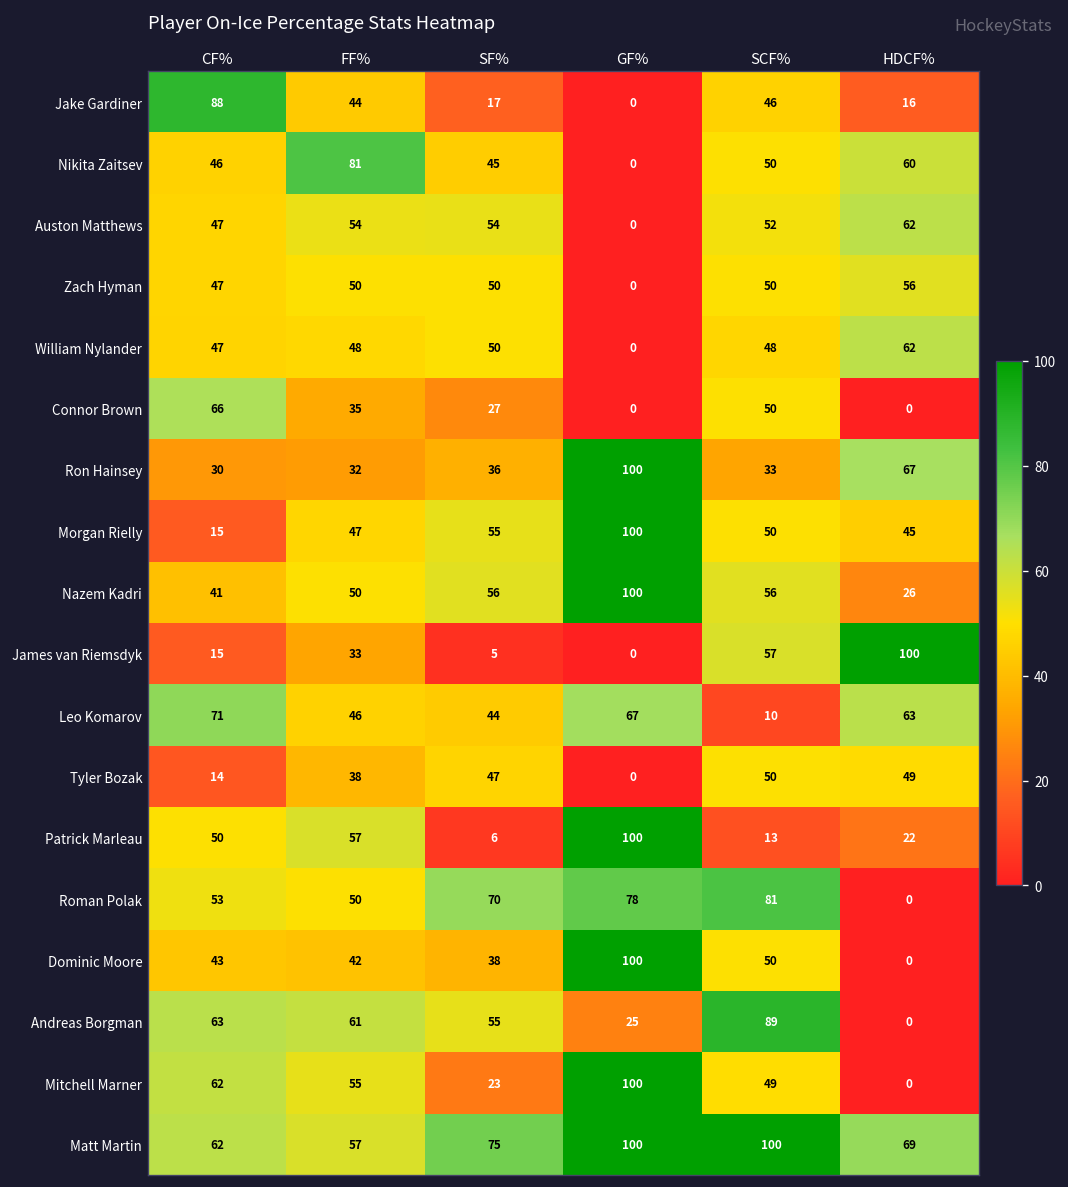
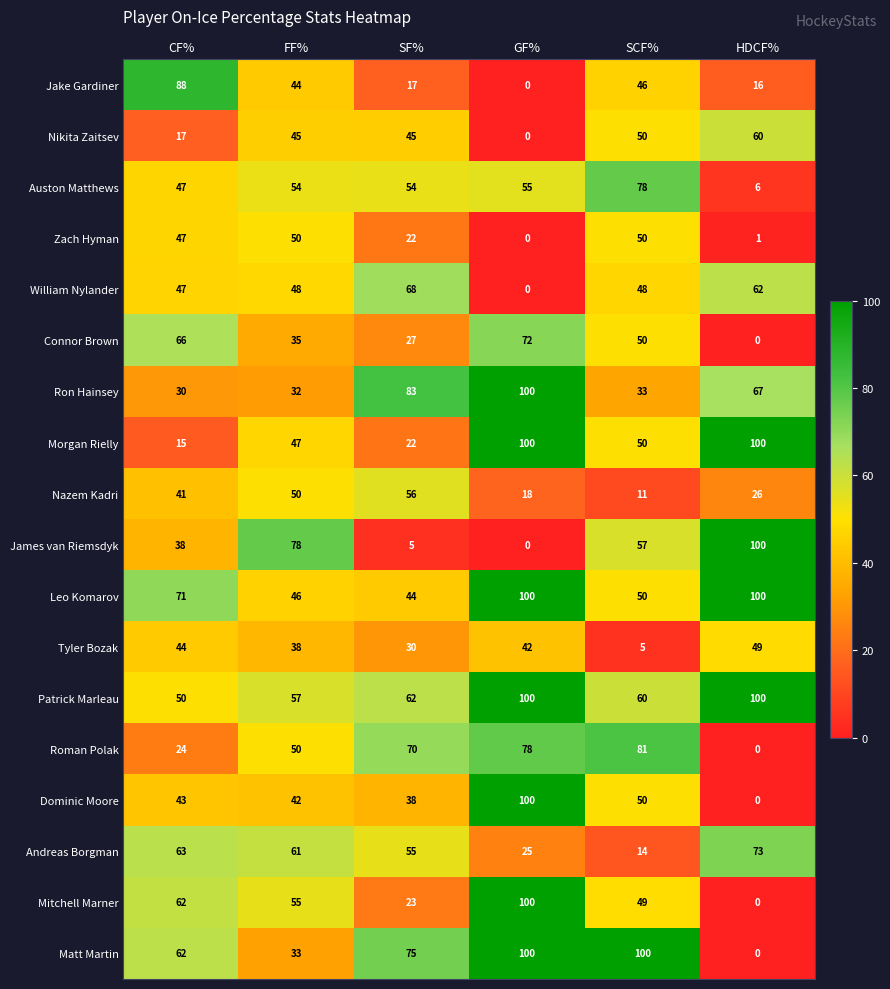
  {
    "Jake Gardiner": {
      "CF%": 88,
      "FF%": 44,
      "SF%": 17,
      "GF%": 0,
      "SCF%": 46,
      "HDCF%": 16
    },
    "Nikita Zaitsev": {
-     "CF%": 46,
-     "FF%": 81,
+     "CF%": 17,
+     "FF%": 45,
      "SF%": 45,
      "GF%": 0,
      "SCF%": 50,
      "HDCF%": 60
    },
    "Auston Matthews": {
      "CF%": 47,
      "FF%": 54,
      "SF%": 54,
-     "GF%": 0,
-     "SCF%": 52,
-     "HDCF%": 62
+     "GF%": 55,
+     "SCF%": 78,
+     "HDCF%": 6
    },
    "Zach Hyman": {
      "CF%": 47,
      "FF%": 50,
-     "SF%": 50,
+     "SF%": 22,
      "GF%": 0,
      "SCF%": 50,
-     "HDCF%": 56
+     "HDCF%": 1
    },
    "William Nylander": {
      "CF%": 47,
      "FF%": 48,
-     "SF%": 50,
+     "SF%": 68,
      "GF%": 0,
      "SCF%": 48,
      "HDCF%": 62
    },
    "Connor Brown": {
      "CF%": 66,
      "FF%": 35,
      "SF%": 27,
-     "GF%": 0,
+     "GF%": 72,
      "SCF%": 50,
      "HDCF%": 0
    },
    "Ron Hainsey": {
      "CF%": 30,
      "FF%": 32,
-     "SF%": 36,
+     "SF%": 83,
      "GF%": 100,
      "SCF%": 33,
      "HDCF%": 67
    },
    "Morgan Rielly": {
      "CF%": 15,
      "FF%": 47,
-     "SF%": 55,
+     "SF%": 22,
      "GF%": 100,
      "SCF%": 50,
-     "HDCF%": 45
+     "HDCF%": 100
    },
    "Nazem Kadri": {
      "CF%": 41,
      "FF%": 50,
      "SF%": 56,
-     "GF%": 100,
-     "SCF%": 56,
+     "GF%": 18,
+     "SCF%": 11,
      "HDCF%": 26
    },
    "James van Riemsdyk": {
-     "CF%": 15,
-     "FF%": 33,
+     "CF%": 38,
+     "FF%": 78,
      "SF%": 5,
      "GF%": 0,
      "SCF%": 57,
      "HDCF%": 100
    },
    "Leo Komarov": {
      "CF%": 71,
      "FF%": 46,
      "SF%": 44,
-     "GF%": 67,
-     "SCF%": 10,
-     "HDCF%": 63
+     "GF%": 100,
+     "SCF%": 50,
+     "HDCF%": 100
    },
    "Tyler Bozak": {
-     "CF%": 14,
+     "CF%": 44,
      "FF%": 38,
-     "SF%": 47,
-     "GF%": 0,
-     "SCF%": 50,
+     "SF%": 30,
+     "GF%": 42,
+     "SCF%": 5,
      "HDCF%": 49
    },
    "Patrick Marleau": {
      "CF%": 50,
      "FF%": 57,
-     "SF%": 6,
+     "SF%": 62,
      "GF%": 100,
-     "SCF%": 13,
-     "HDCF%": 22
+     "SCF%": 60,
+     "HDCF%": 100
    },
    "Roman Polak": {
-     "CF%": 53,
+     "CF%": 24,
      "FF%": 50,
      "SF%": 70,
      "GF%": 78,
      "SCF%": 81,
      "HDCF%": 0
    },
    "Dominic Moore": {
      "CF%": 43,
      "FF%": 42,
      "SF%": 38,
      "GF%": 100,
      "SCF%": 50,
      "HDCF%": 0
    },
    "Andreas Borgman": {
      "CF%": 63,
      "FF%": 61,
      "SF%": 55,
      "GF%": 25,
-     "SCF%": 89,
-     "HDCF%": 0
+     "SCF%": 14,
+     "HDCF%": 73
    },
    "Mitchell Marner": {
      "CF%": 62,
      "FF%": 55,
      "SF%": 23,
      "GF%": 100,
      "SCF%": 49,
      "HDCF%": 0
    },
    "Matt Martin": {
      "CF%": 62,
-     "FF%": 57,
+     "FF%": 33,
      "SF%": 75,
      "GF%": 100,
      "SCF%": 100,
-     "HDCF%": 69
+     "HDCF%": 0
    }
  }
